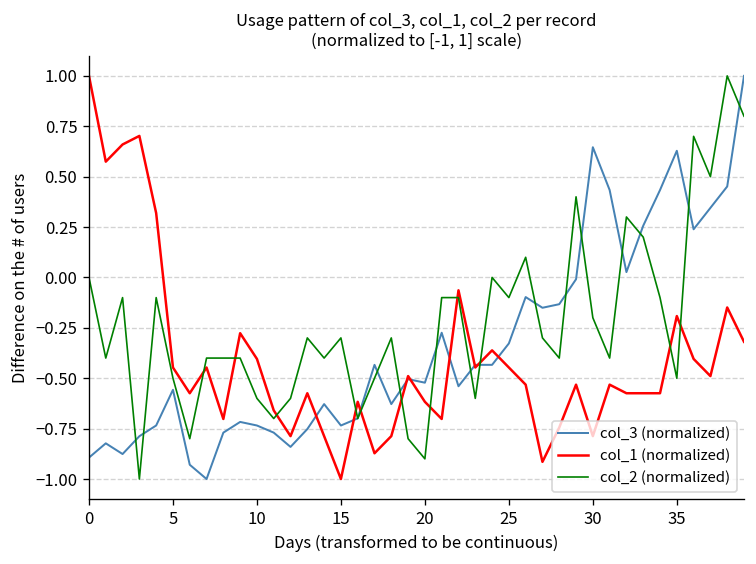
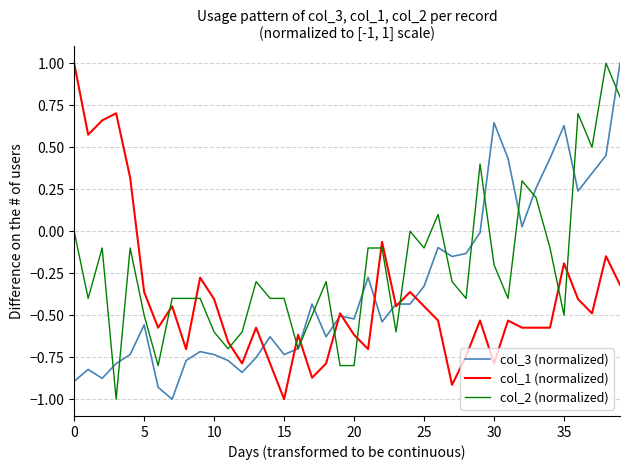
  {
    "col_3 (normalized)": {
      "0": -0.89,
      "5": -0.56,
      "10": -0.73,
      "15": -0.73,
      "20": -0.52,
      "25": -0.33,
      "30": 0.65,
      "35": 0.63
    },
    "col_1 (normalized)": {
      "0": 1.00,
-     "5": -0.45,
+     "5": -0.36,
      "10": -0.40,
      "15": -1.00,
      "20": -0.62,
      "25": -0.45,
      "35": -0.19
    },
    "col_2 (normalized)": {
      "0": 0.00,
      "5": -0.50,
      "10": -0.60,
-     "15": -0.30,
-     "20": -0.90,
+     "15": -0.40,
+     "20": -0.80,
      "25": -0.10,
      "30": -0.20,
      "35": -0.50
    }
  }
